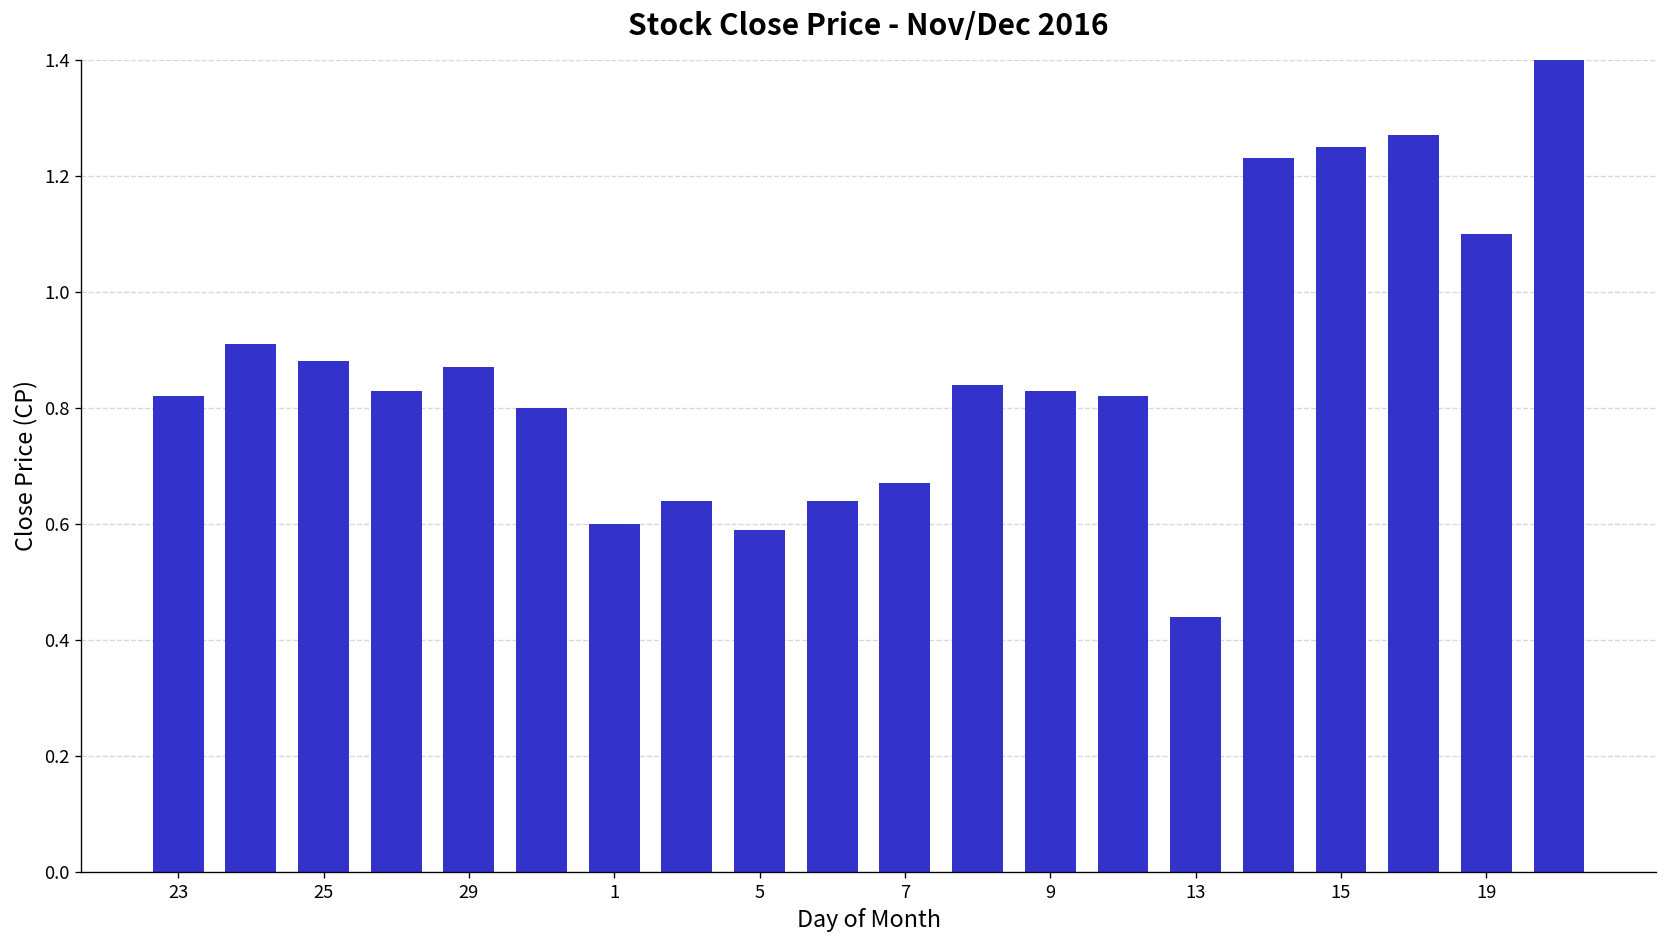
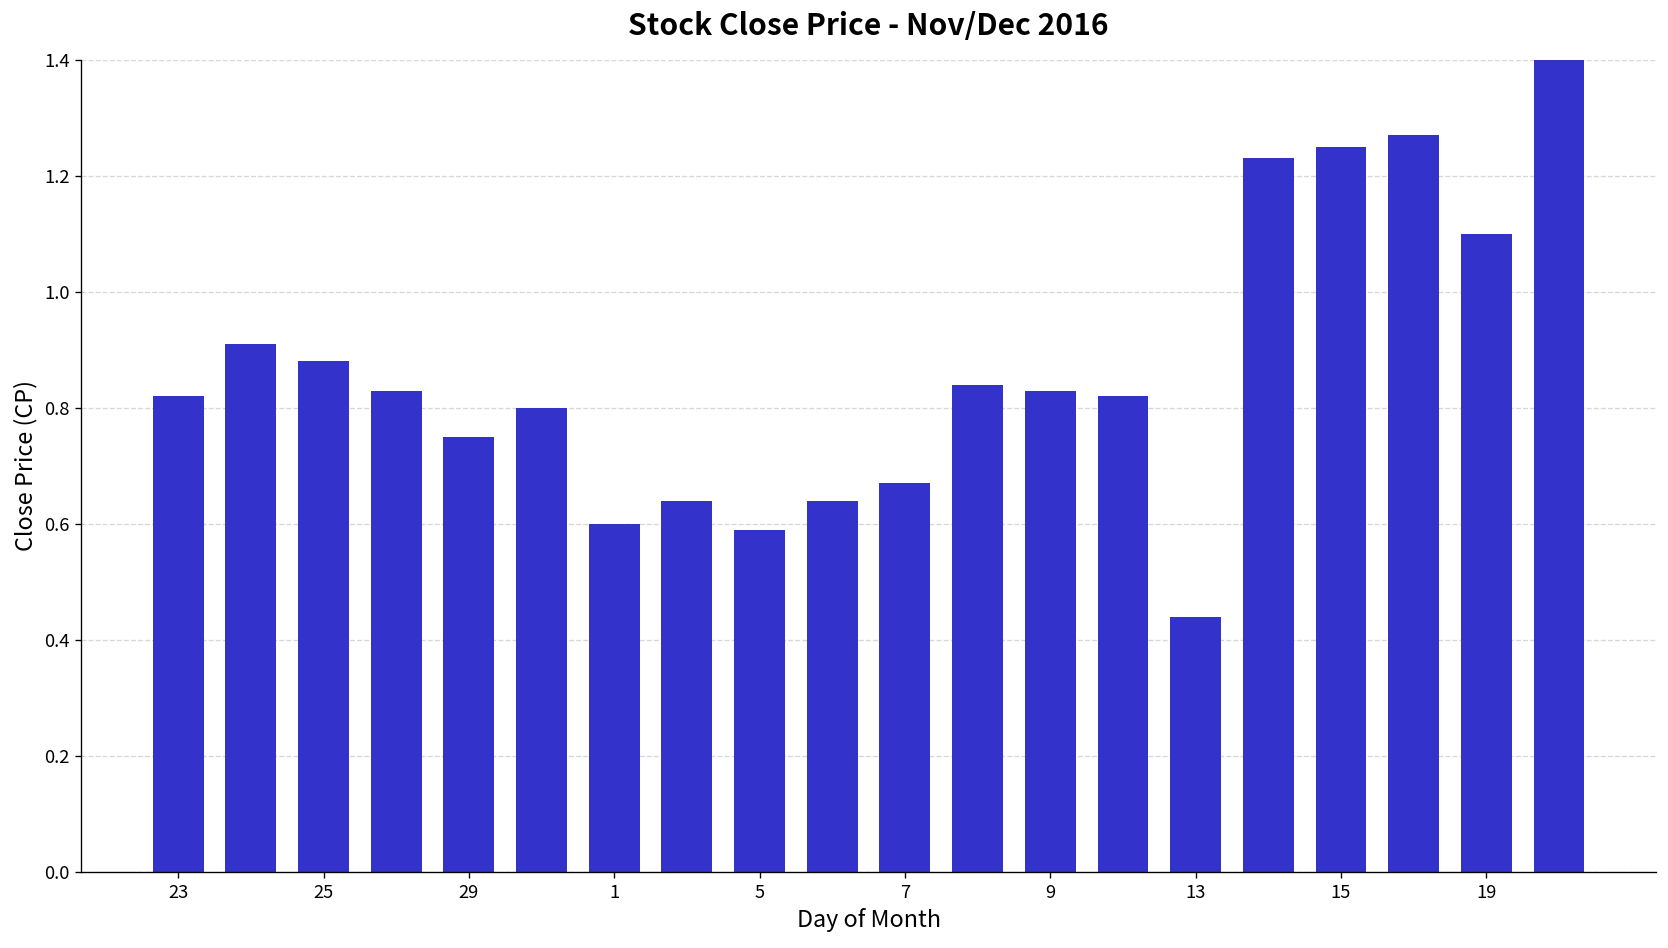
  {
    "23": 0.82,
    "25": 0.88,
-   "29": 0.87,
+   "29": 0.75,
    "1": 0.60,
    "5": 0.59,
    "7": 0.67,
    "9": 0.83,
    "13": 0.44,
    "15": 1.25,
    "19": 1.10
  }
